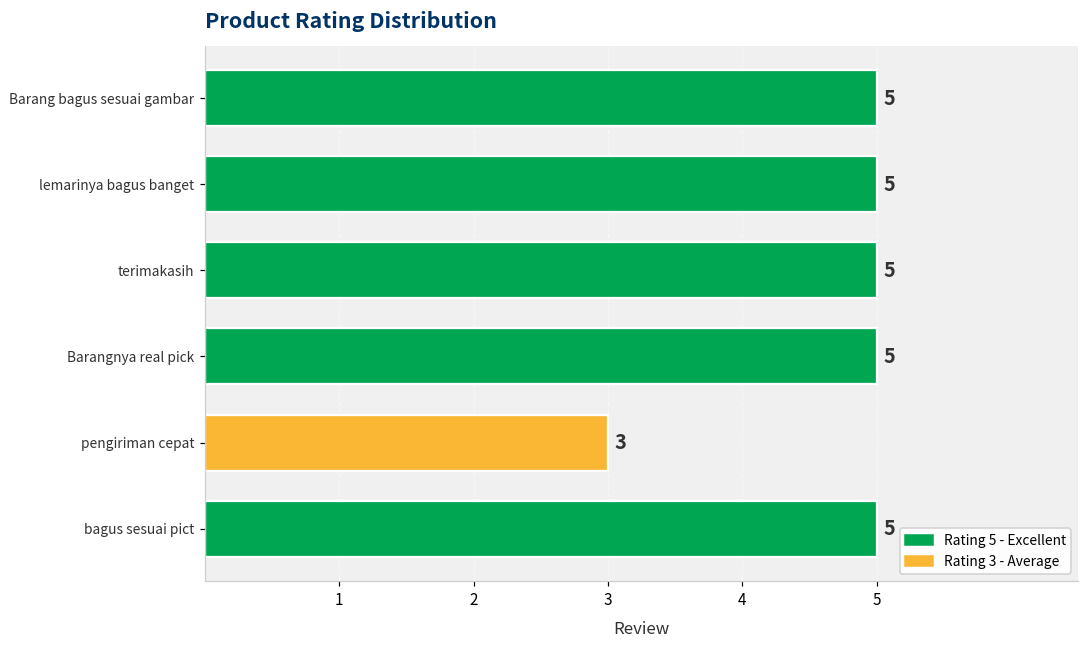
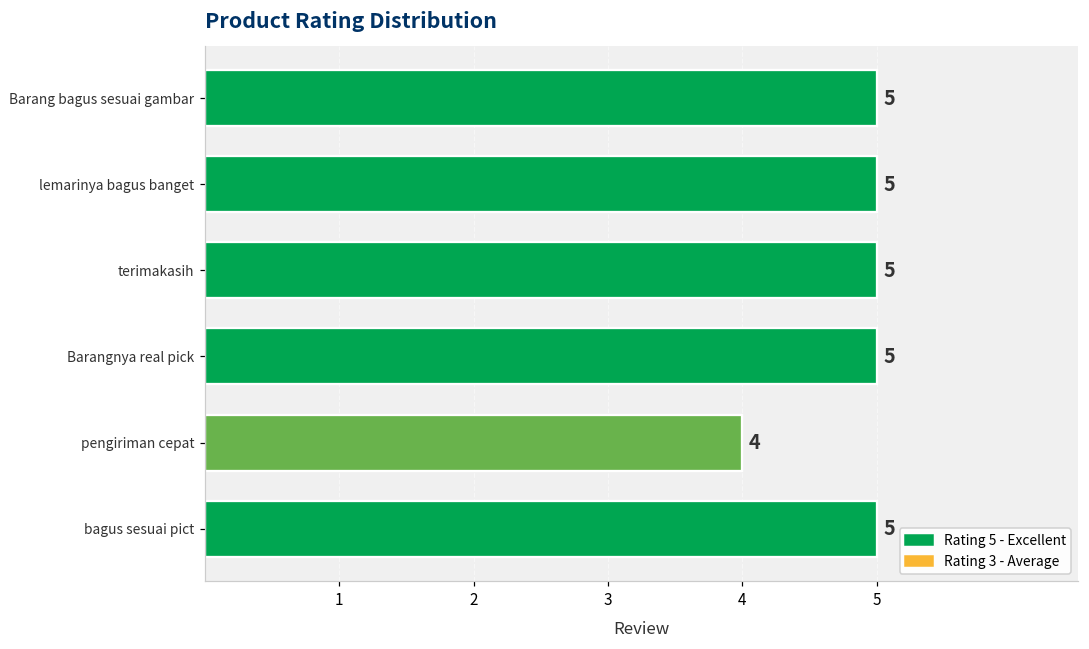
  {
    "Barang bagus sesuai gambar": 5,
    "lemarinya bagus banget": 5,
    "terimakasih": 5,
    "Barangnya real pick": 5,
-   "pengiriman cepat": 3,
+   "pengiriman cepat": 4,
    "bagus sesuai pict": 5
  }
